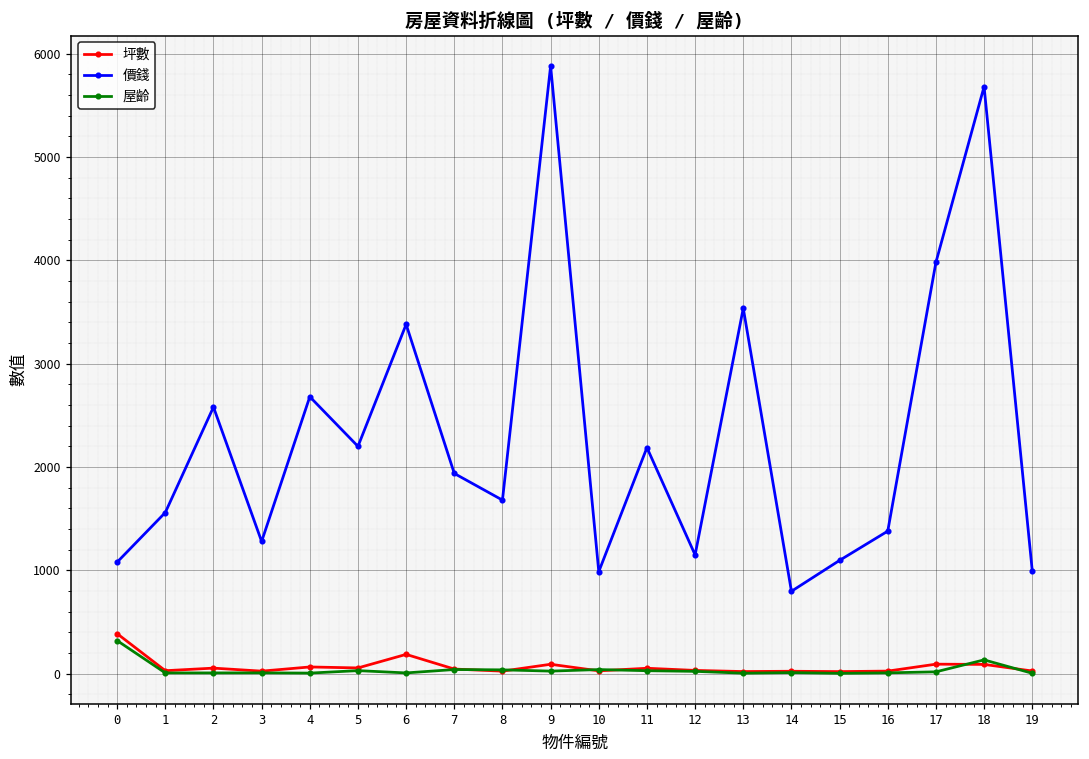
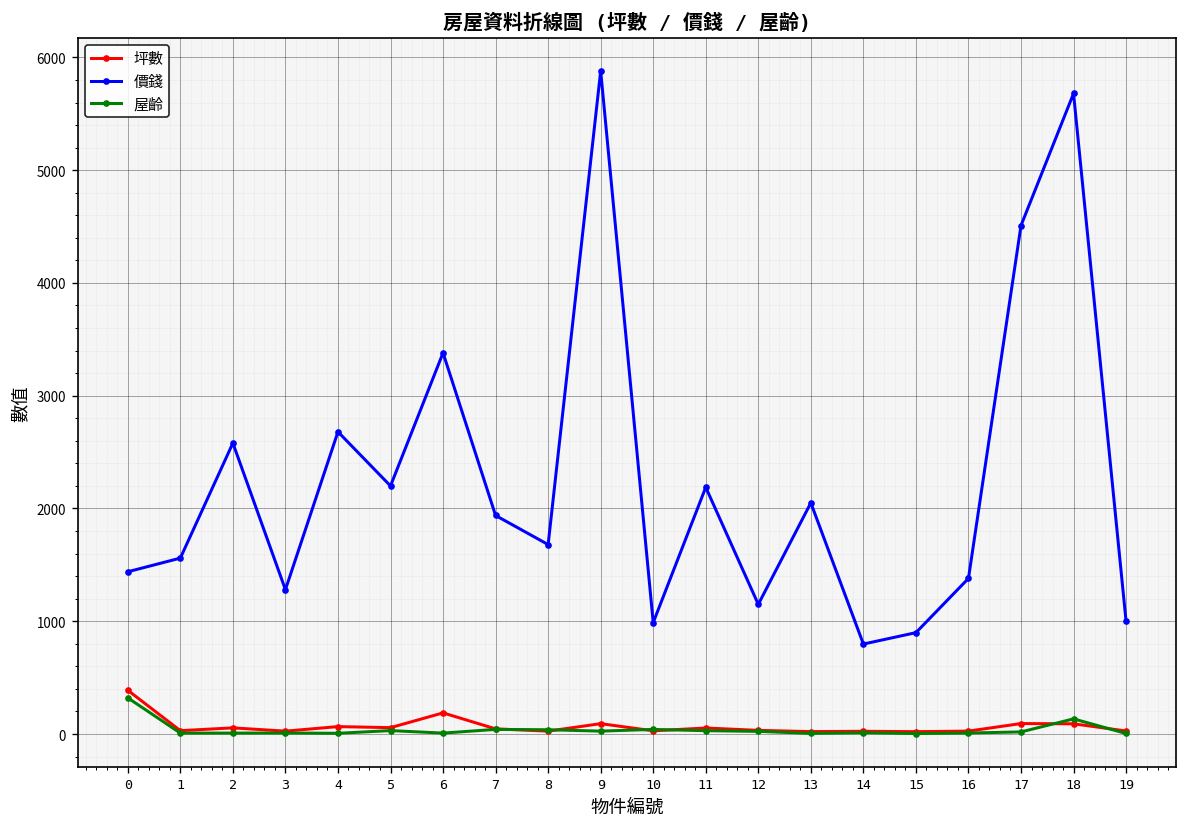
  {
    "坪數": {
      "0": 400,
      "2": 100,
      "4": 100,
      "6": 200,
      "9": 100,
      "17": 100,
      "18": 100
    },
    "價錢": {
-     "0": 1100,
+     "0": 1400,
      "1": 1600,
      "2": 2600,
      "3": 1300,
      "4": 2700,
      "5": 2200,
      "6": 3400,
      "7": 1900,
      "8": 1700,
      "9": 5900,
      "10": 1000,
      "11": 2200,
      "12": 1200,
-     "13": 3500,
+     "13": 2100,
      "14": 800,
-     "15": 1100,
+     "15": 900,
      "16": 1400,
-     "17": 4000,
+     "17": 4500,
      "18": 5700,
      "19": 1000
    },
    "屋齡": {
      "0": 300,
      "2": 0,
      "4": 0,
      "6": 0,
      "9": 0,
      "17": 0,
      "18": 100
    }
  }
